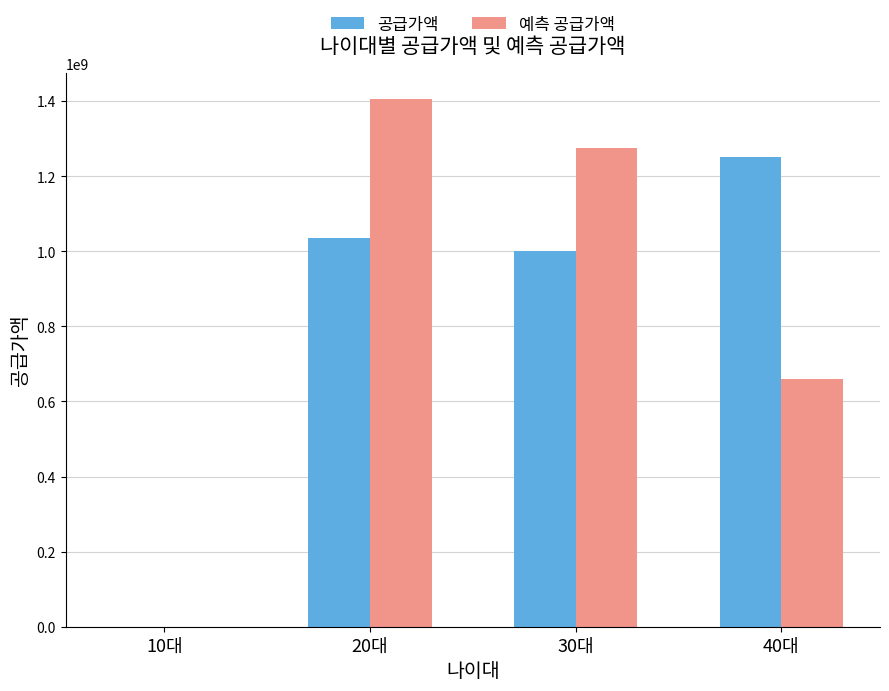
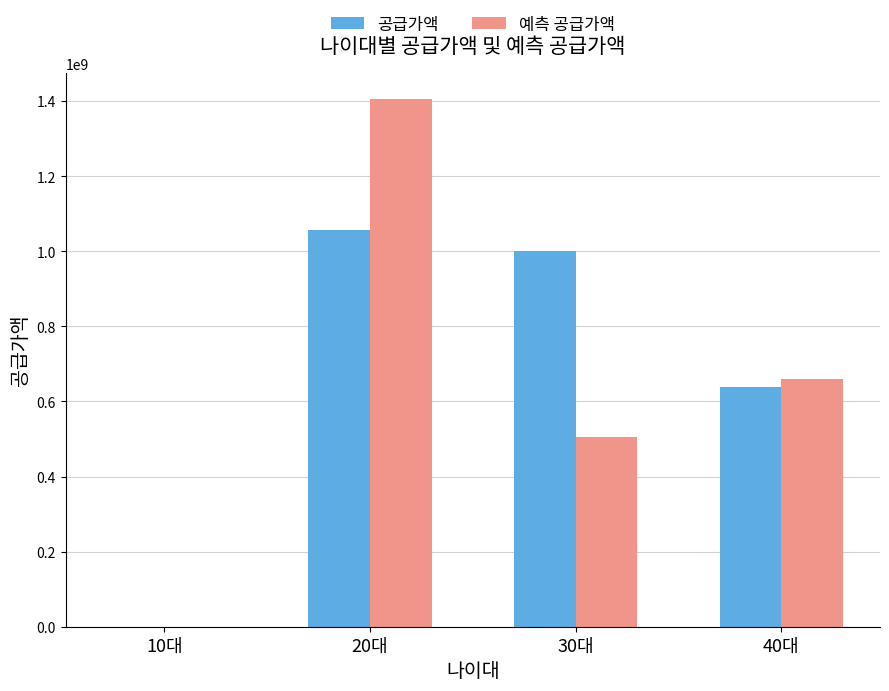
  {
    "공급가액": {
      "10대": 0,
-     "20대": 1040000000,
+     "20대": 1060000000,
      "30대": 1000000000,
-     "40대": 1250000000
+     "40대": 640000000
    },
    "예측 공급가액": {
      "10대": 0,
      "20대": 1410000000,
-     "30대": 1270000000,
+     "30대": 510000000,
      "40대": 660000000
    }
  }
